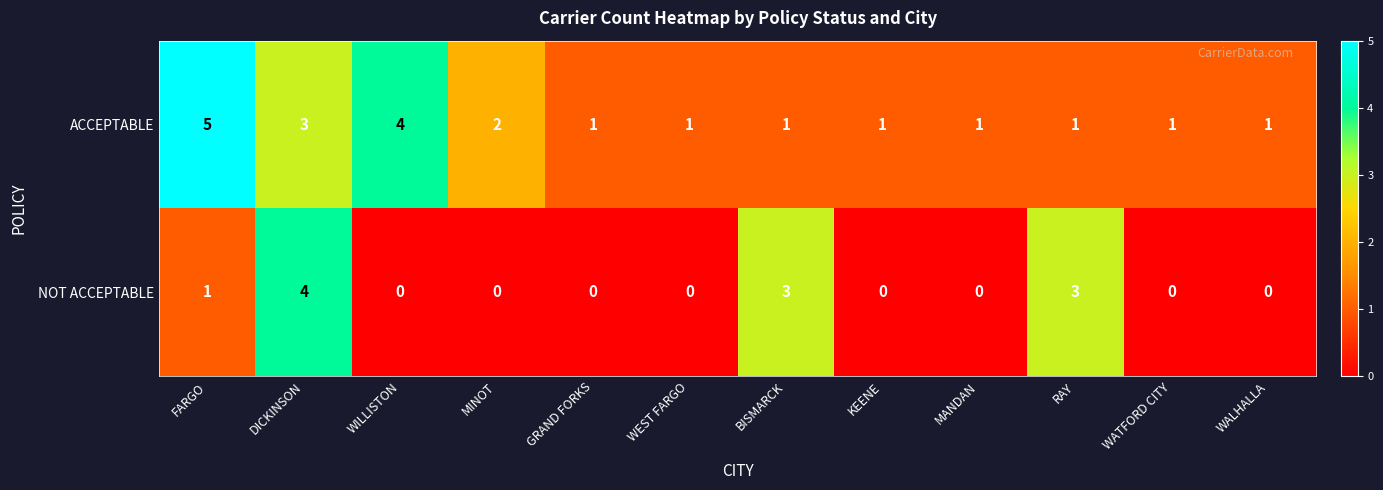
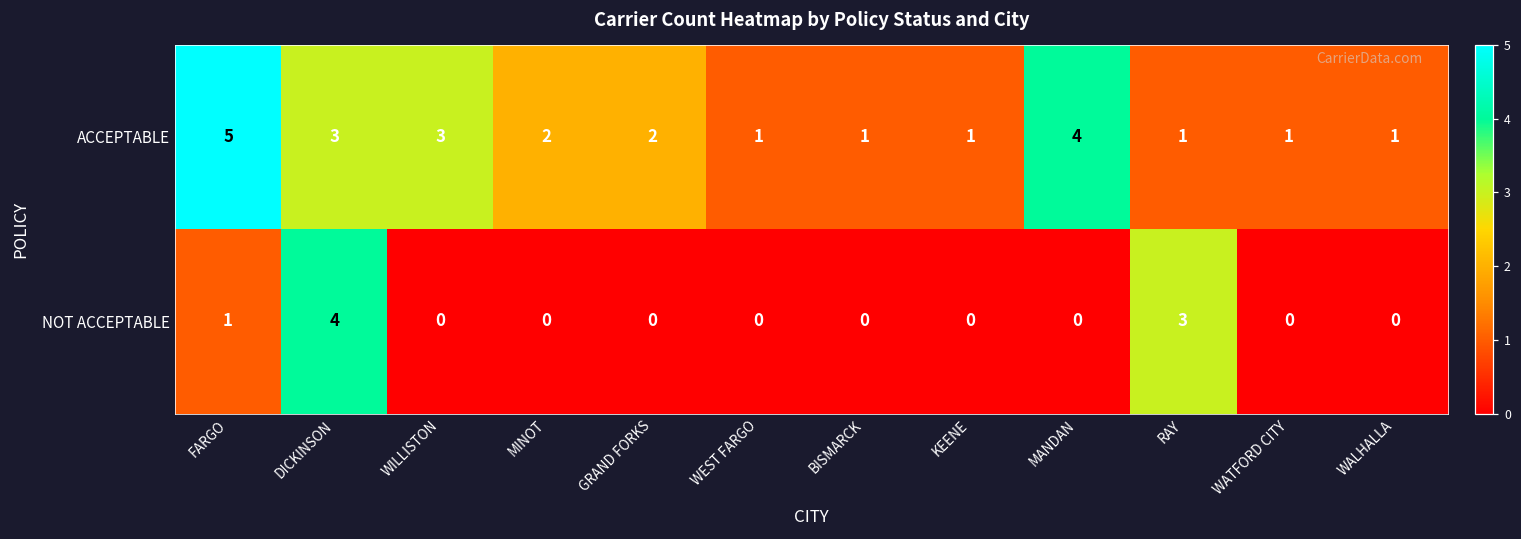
  {
    "ACCEPTABLE": {
      "FARGO": 5,
      "DICKINSON": 3,
-     "WILLISTON": 4,
+     "WILLISTON": 3,
      "MINOT": 2,
-     "GRAND FORKS": 1,
+     "GRAND FORKS": 2,
      "WEST FARGO": 1,
      "BISMARCK": 1,
      "KEENE": 1,
-     "MANDAN": 1,
+     "MANDAN": 4,
      "RAY": 1,
      "WATFORD CITY": 1
    },
    "NOT ACCEPTABLE": {
      "FARGO": 1,
      "DICKINSON": 4,
      "WILLISTON": 0,
      "MINOT": 0,
      "GRAND FORKS": 0,
      "WEST FARGO": 0,
-     "BISMARCK": 3,
+     "BISMARCK": 0,
      "KEENE": 0,
      "MANDAN": 0,
      "RAY": 3,
      "WATFORD CITY": 0,
      "WALHALLA": 0
    }
  }
